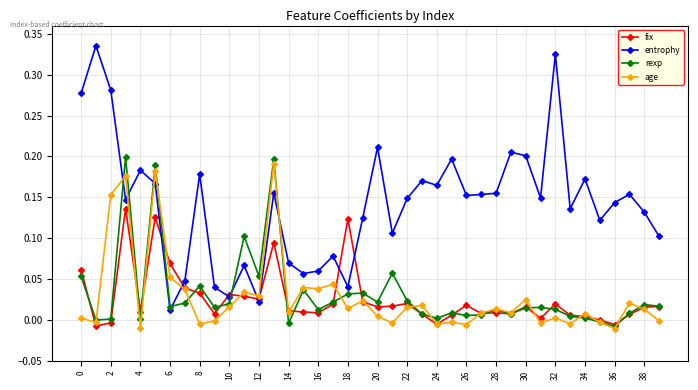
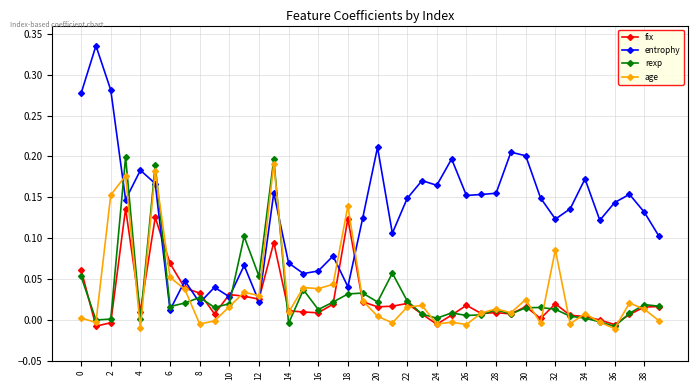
  {
    "fix": {
      "0": 0.06,
      "2": 0.00,
      "4": 0.01,
      "6": 0.07,
      "8": 0.03,
      "16": 0.01,
      "18": 0.12,
      "20": 0.02,
      "22": 0.02,
      "26": 0.02,
      "28": 0.01,
      "32": 0.02
    },
    "entrophy": {
      "0": 0.28,
      "2": 0.28,
      "4": 0.18,
      "6": 0.01,
-     "8": 0.18,
+     "8": 0.02,
      "14": 0.07,
      "16": 0.06,
      "18": 0.04,
      "20": 0.21,
      "22": 0.15,
      "24": 0.16,
      "26": 0.15,
      "28": 0.15,
      "30": 0.20,
-     "32": 0.32,
+     "32": 0.12,
      "34": 0.17,
      "36": 0.14,
      "38": 0.13
    },
    "rexp": {
      "0": 0.05,
      "2": 0.00,
      "4": 0.00,
      "6": 0.02,
-     "8": 0.04,
+     "8": 0.03,
      "10": 0.02,
      "12": 0.05,
      "14": 0.00,
      "16": 0.01,
      "18": 0.03,
      "20": 0.02,
      "22": 0.02,
      "24": 0.00,
      "26": 0.01,
      "32": 0.01
    },
    "age": {
      "0": 0.00,
      "2": 0.15,
      "4": -0.01,
      "6": 0.05,
      "8": 0.00,
      "10": 0.02,
      "12": 0.03,
      "16": 0.04,
-     "18": 0.01,
+     "18": 0.14,
      "20": 0.00,
      "22": 0.02,
      "26": -0.01,
      "30": 0.03,
-     "32": 0.00,
+     "32": 0.09,
      "34": 0.01
    }
  }
